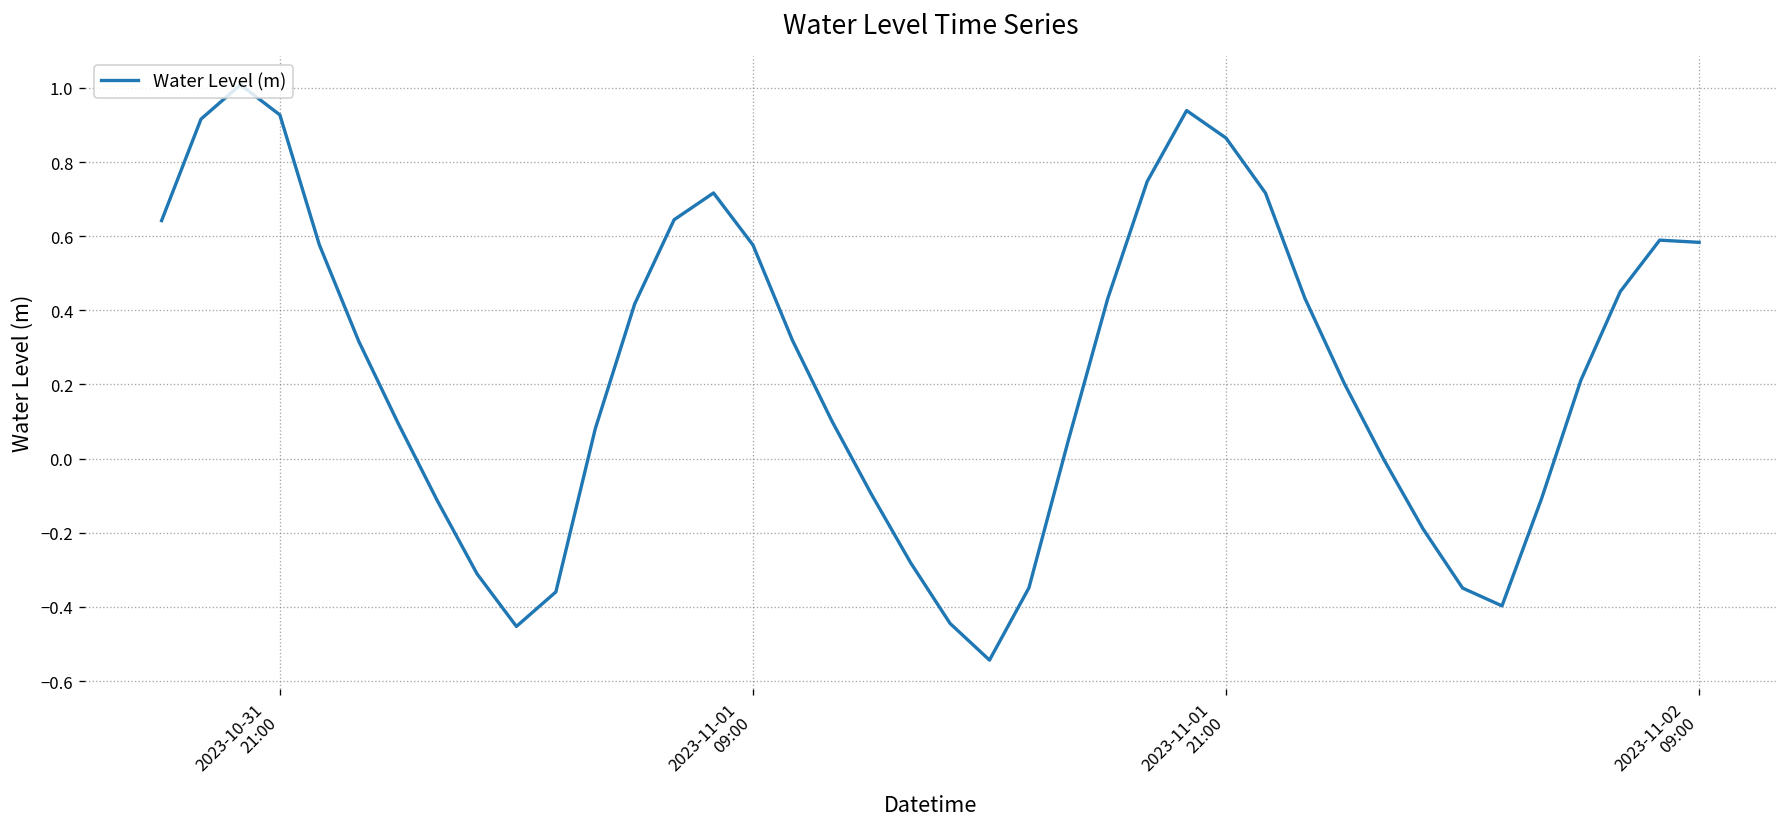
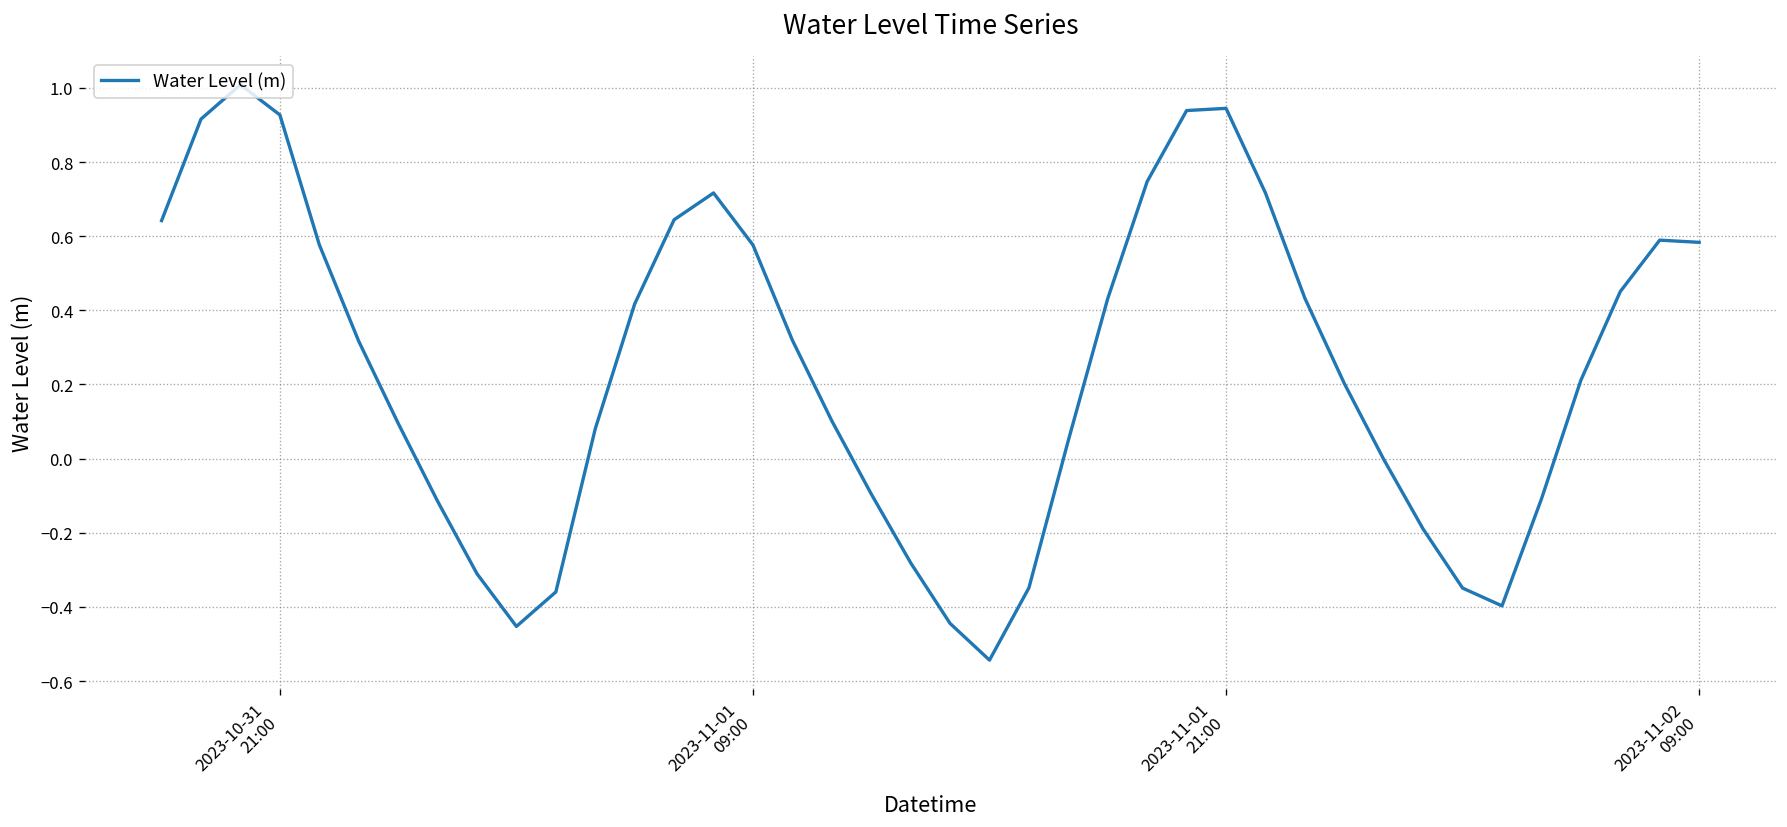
  {
    "2023-10-31 21:00": 0.93,
    "2023-11-01 09:00": 0.58,
-   "2023-11-01 21:00": 0.86,
+   "2023-11-01 21:00": 0.94,
    "2023-11-02 09:00": 0.58
  }
